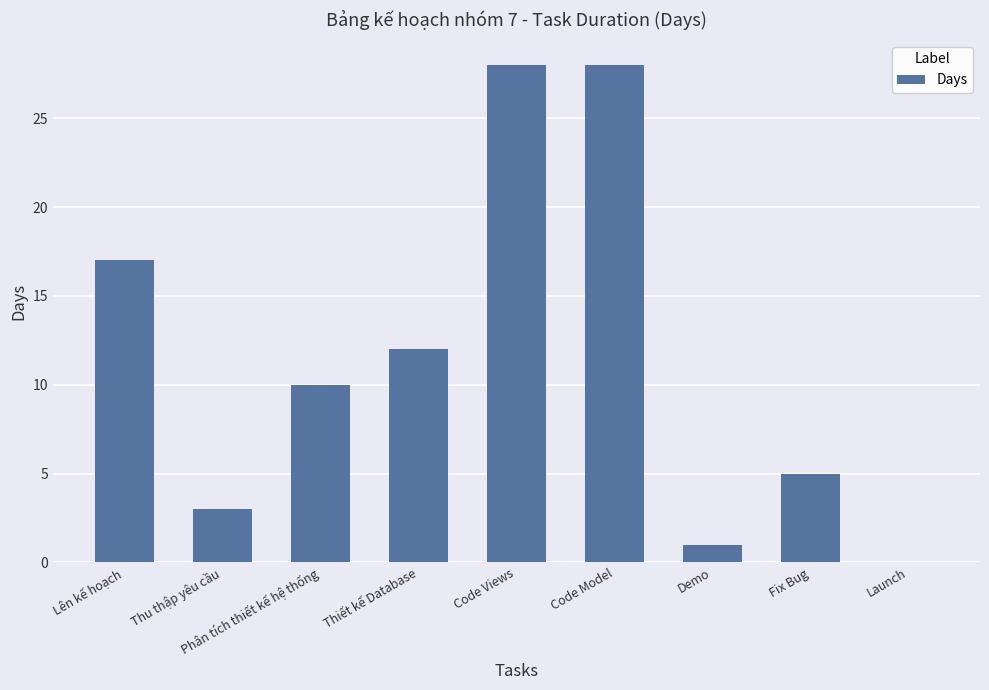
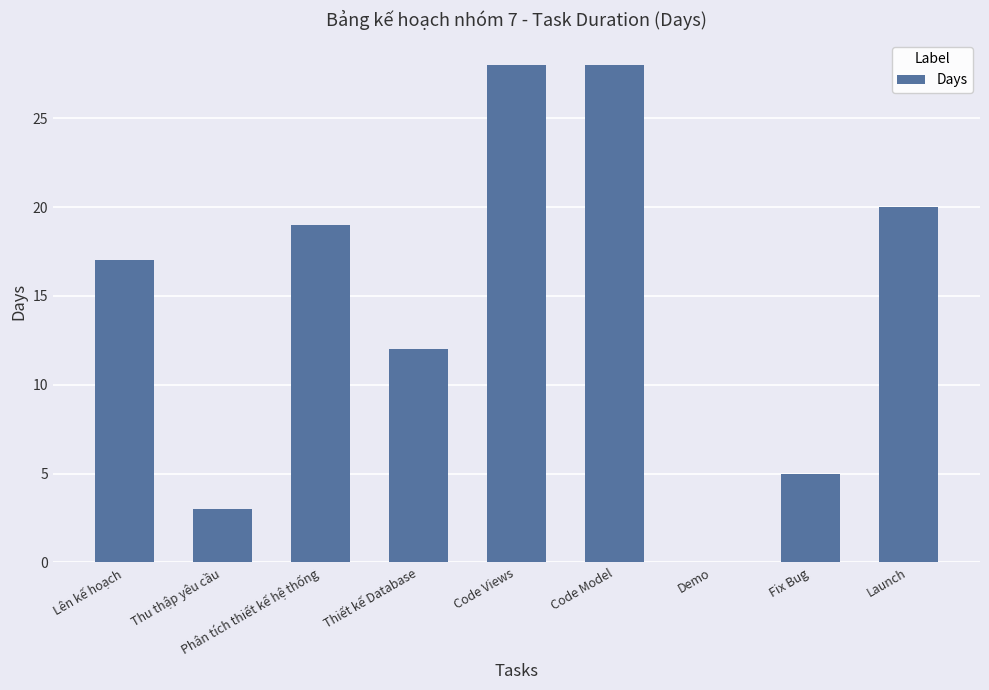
  {
    "Lên kế hoạch": 17,
    "Thu thập yêu cầu": 3,
-   "Phân tích thiết kế hệ thống": 10,
+   "Phân tích thiết kế hệ thống": 19,
    "Thiết kế Database": 12,
    "Code Views": 28,
    "Code Model": 28,
-   "Demo": 1,
+   "Demo": 0,
    "Fix Bug": 5,
-   "Launch": 0
+   "Launch": 20
  }
